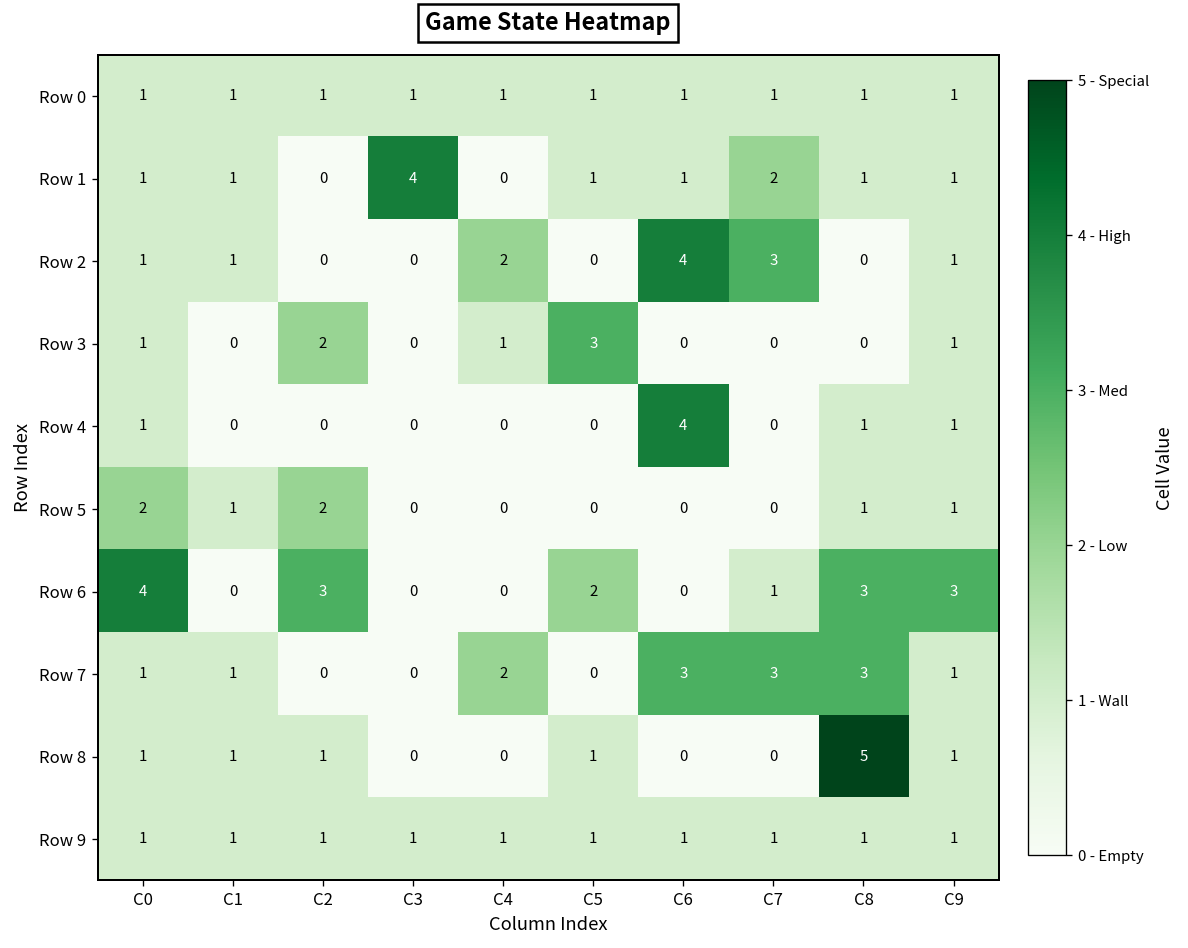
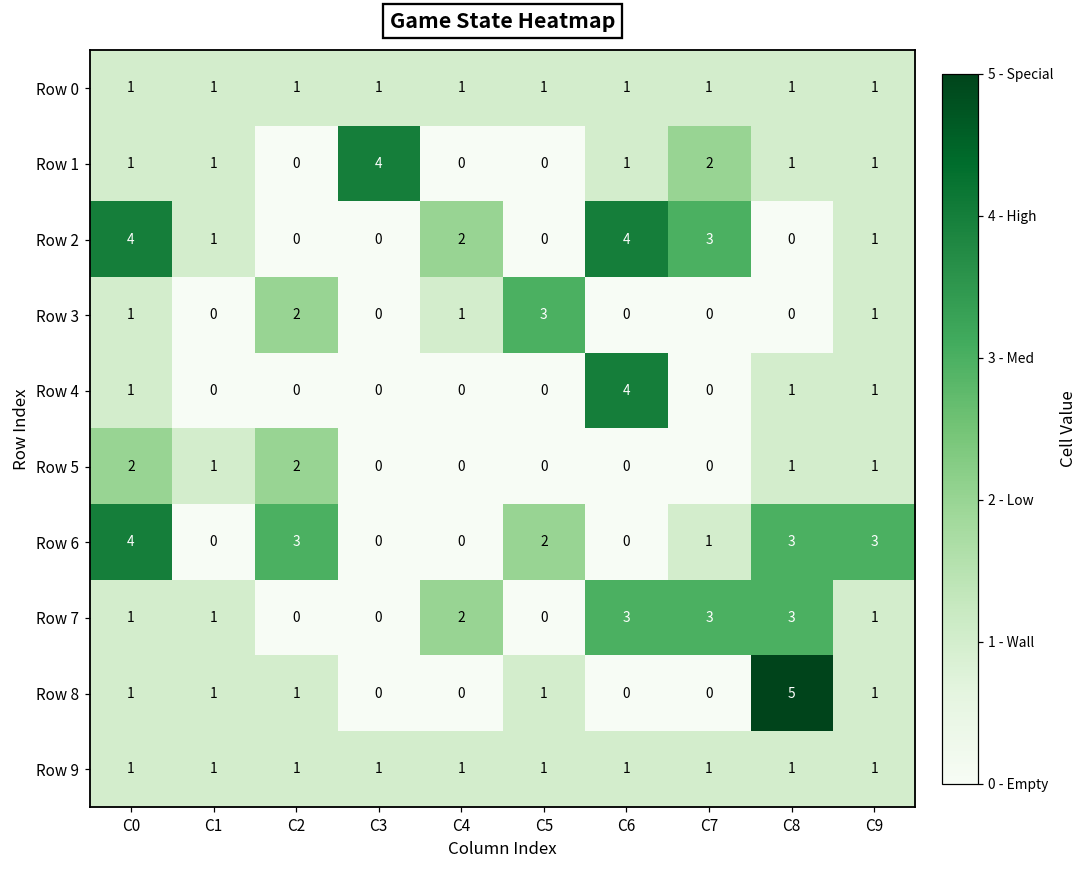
  {
    "Row 0": {
      "C0": 1,
      "C1": 1,
      "C2": 1,
      "C3": 1,
      "C4": 1,
      "C5": 1,
      "C6": 1,
      "C7": 1,
      "C8": 1,
      "C9": 1
    },
    "Row 1": {
      "C0": 1,
      "C1": 1,
      "C2": 0,
      "C3": 4,
      "C4": 0,
-     "C5": 1,
+     "C5": 0,
      "C6": 1,
      "C7": 2,
      "C8": 1,
      "C9": 1
    },
    "Row 2": {
-     "C0": 1,
+     "C0": 4,
      "C1": 1,
      "C2": 0,
      "C3": 0,
      "C4": 2,
      "C5": 0,
      "C6": 4,
      "C7": 3,
      "C8": 0,
      "C9": 1
    },
    "Row 3": {
      "C0": 1,
      "C1": 0,
      "C2": 2,
      "C3": 0,
      "C4": 1,
      "C5": 3,
      "C6": 0,
      "C7": 0,
      "C8": 0,
      "C9": 1
    },
    "Row 4": {
      "C0": 1,
      "C1": 0,
      "C2": 0,
      "C3": 0,
      "C4": 0,
      "C5": 0,
      "C6": 4,
      "C7": 0,
      "C8": 1,
      "C9": 1
    },
    "Row 5": {
      "C0": 2,
      "C1": 1,
      "C2": 2,
      "C3": 0,
      "C4": 0,
      "C5": 0,
      "C6": 0,
      "C7": 0,
      "C8": 1,
      "C9": 1
    },
    "Row 6": {
      "C0": 4,
      "C1": 0,
      "C2": 3,
      "C3": 0,
      "C4": 0,
      "C5": 2,
      "C6": 0,
      "C7": 1,
      "C8": 3,
      "C9": 3
    },
    "Row 7": {
      "C0": 1,
      "C1": 1,
      "C2": 0,
      "C3": 0,
      "C4": 2,
      "C5": 0,
      "C6": 3,
      "C7": 3,
      "C8": 3,
      "C9": 1
    },
    "Row 8": {
      "C0": 1,
      "C1": 1,
      "C2": 1,
      "C3": 0,
      "C4": 0,
      "C5": 1,
      "C6": 0,
      "C7": 0,
      "C8": 5,
      "C9": 1
    },
    "Row 9": {
      "C0": 1,
      "C1": 1,
      "C2": 1,
      "C3": 1,
      "C4": 1,
      "C5": 1,
      "C6": 1,
      "C7": 1,
      "C8": 1,
      "C9": 1
    }
  }
